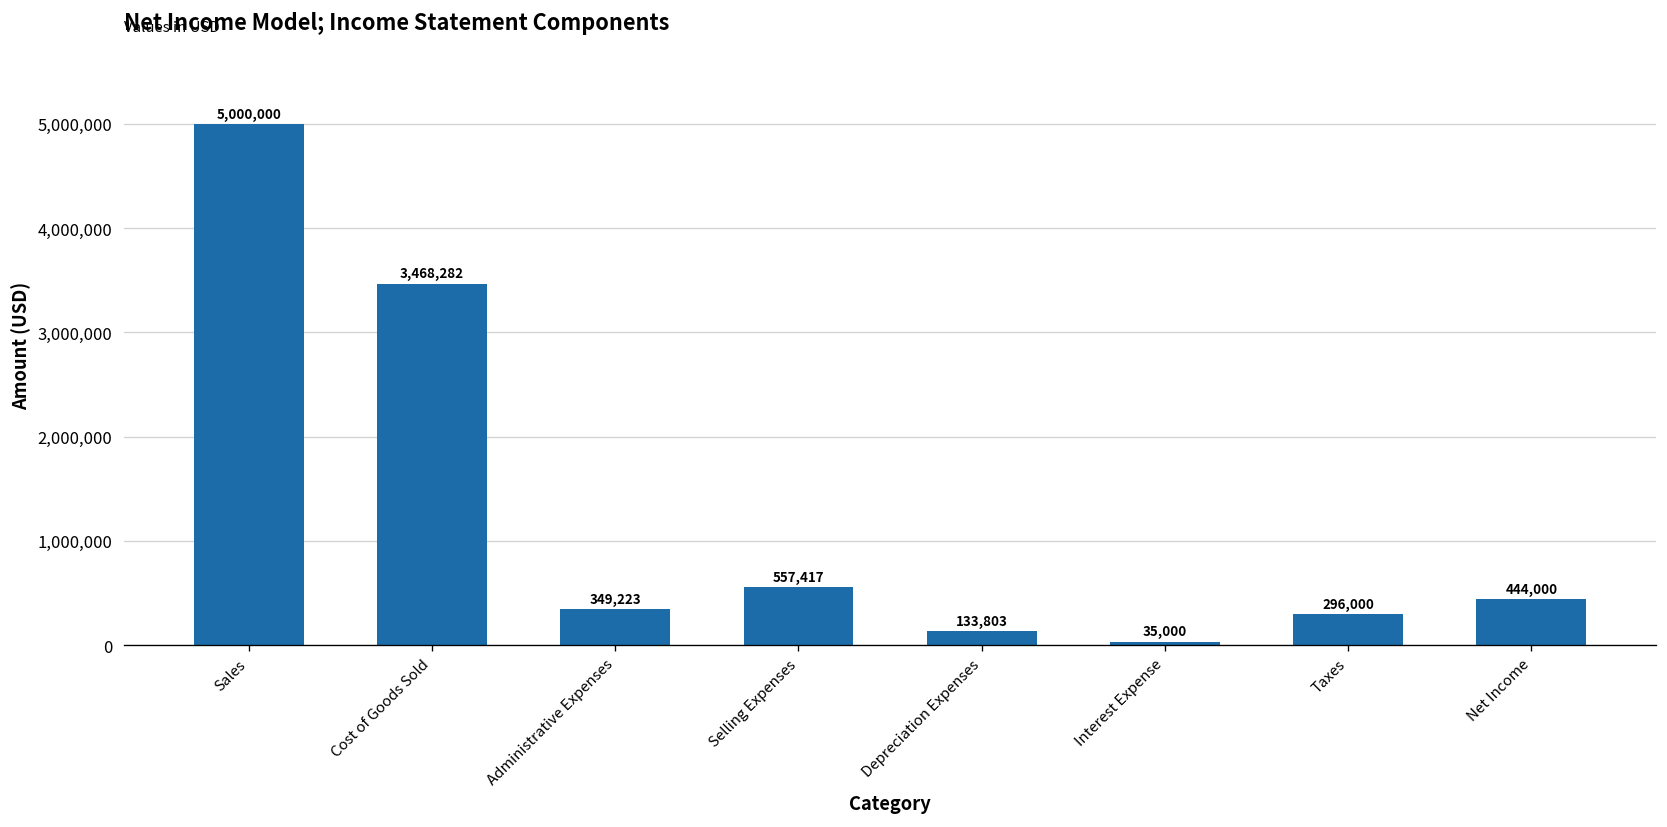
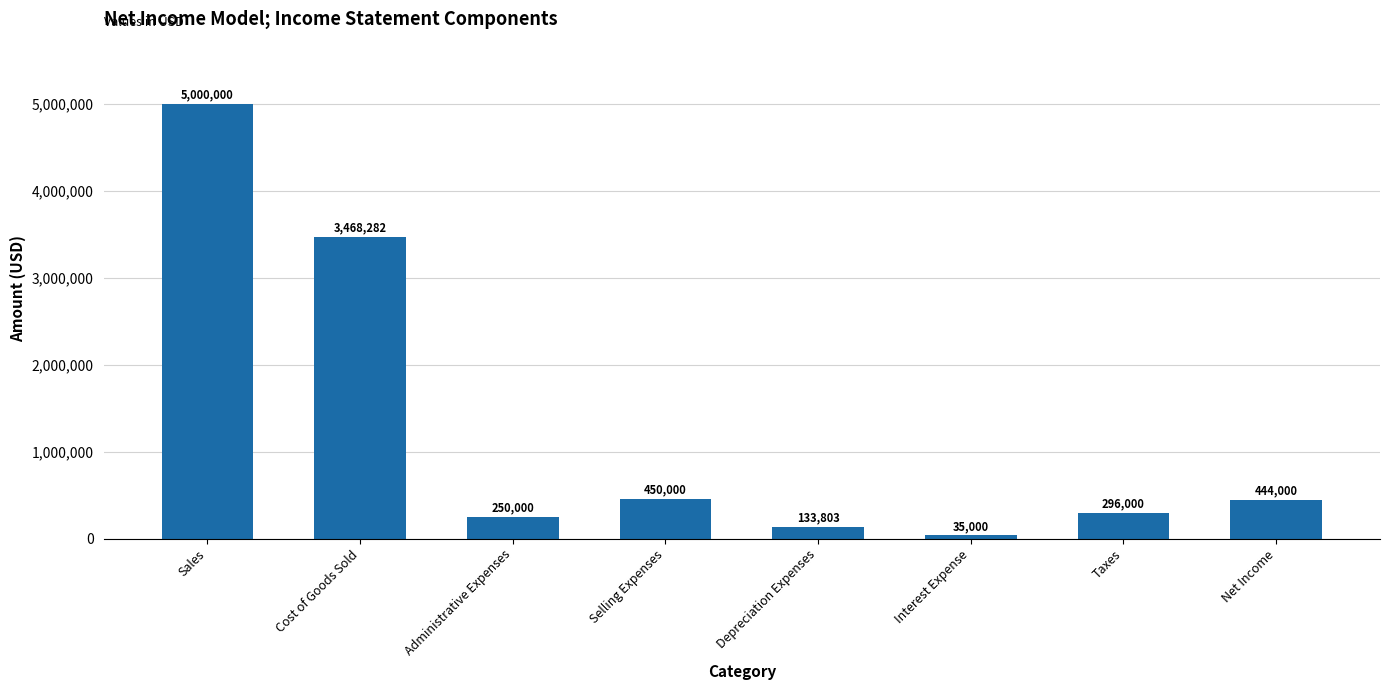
  {
    "Sales": "5,000,000",
    "Cost of Goods Sold": "3,468,282",
-   "Administrative Expenses": "349,223",
-   "Selling Expenses": "557,417",
+   "Administrative Expenses": "250,000",
+   "Selling Expenses": "450,000",
    "Depreciation Expenses": "133,803",
    "Interest Expense": "35,000",
    "Taxes": "296,000",
    "Net Income": "444,000"
  }
